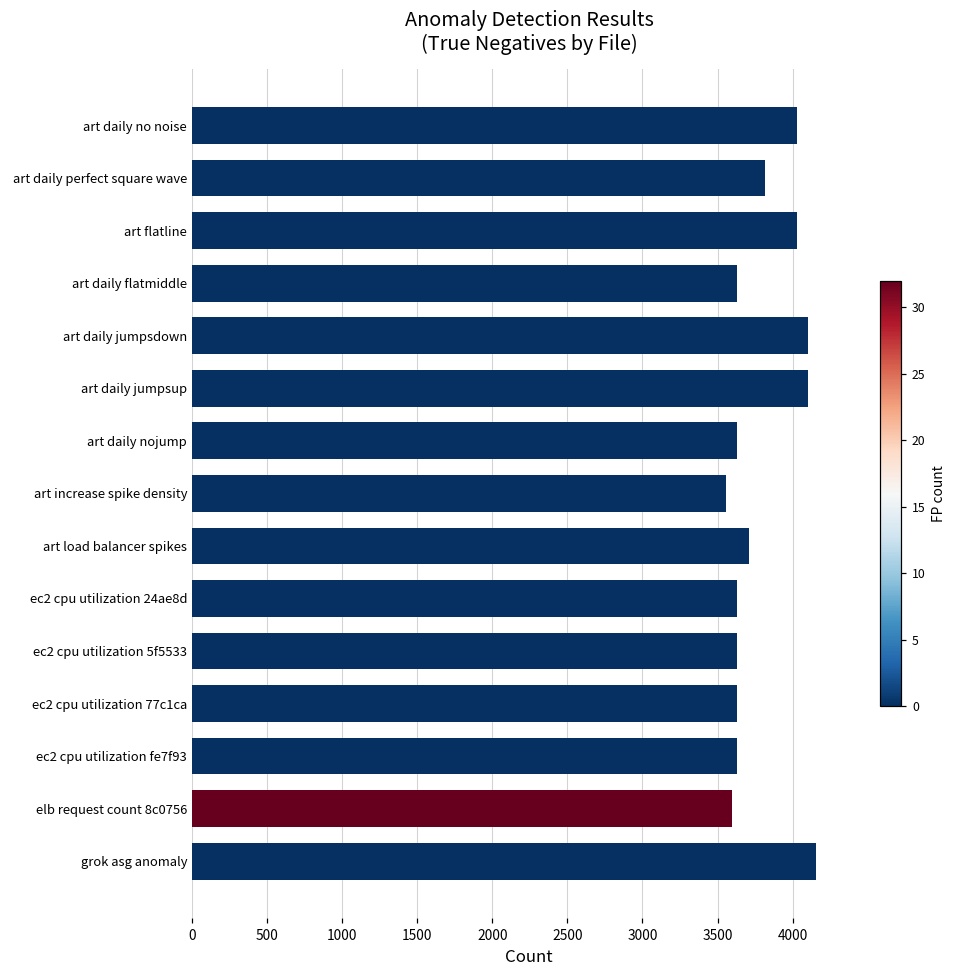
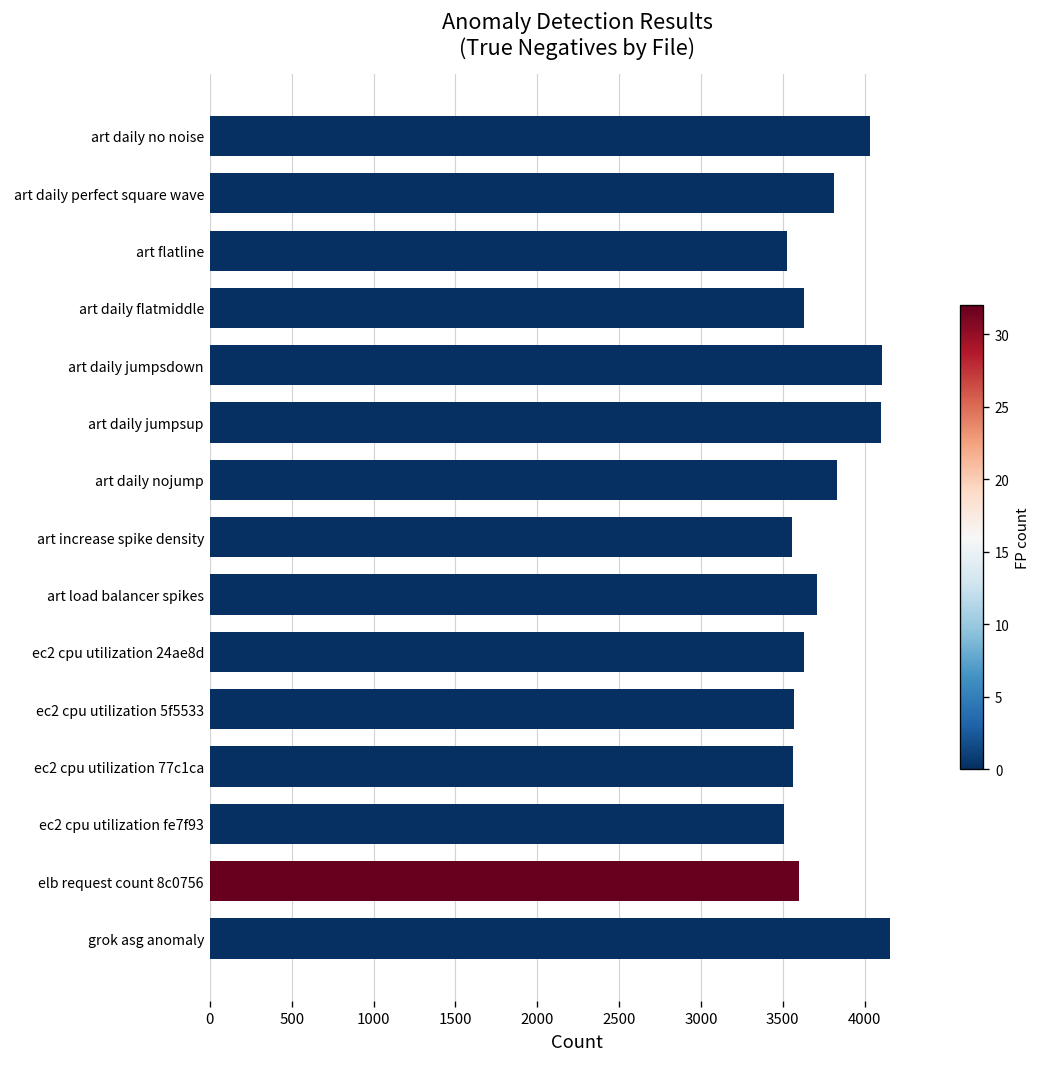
  {
    "art daily no noise": 4030,
    "art daily perfect square wave": 3820,
-   "art flatline": 4030,
+   "art flatline": 3530,
    "art daily flatmiddle": 3630,
    "art daily jumpsdown": 4110,
    "art daily jumpsup": 4100,
-   "art daily nojump": 3630,
+   "art daily nojump": 3830,
    "art increase spike density": 3560,
    "art load balancer spikes": 3710,
    "ec2 cpu utilization 24ae8d": 3630,
-   "ec2 cpu utilization 5f5533": 3630,
-   "ec2 cpu utilization 77c1ca": 3630,
-   "ec2 cpu utilization fe7f93": 3630,
+   "ec2 cpu utilization 5f5533": 3570,
+   "ec2 cpu utilization 77c1ca": 3560,
+   "ec2 cpu utilization fe7f93": 3510,
    "elb request count 8c0756": 3600,
    "grok asg anomaly": 4160
  }
